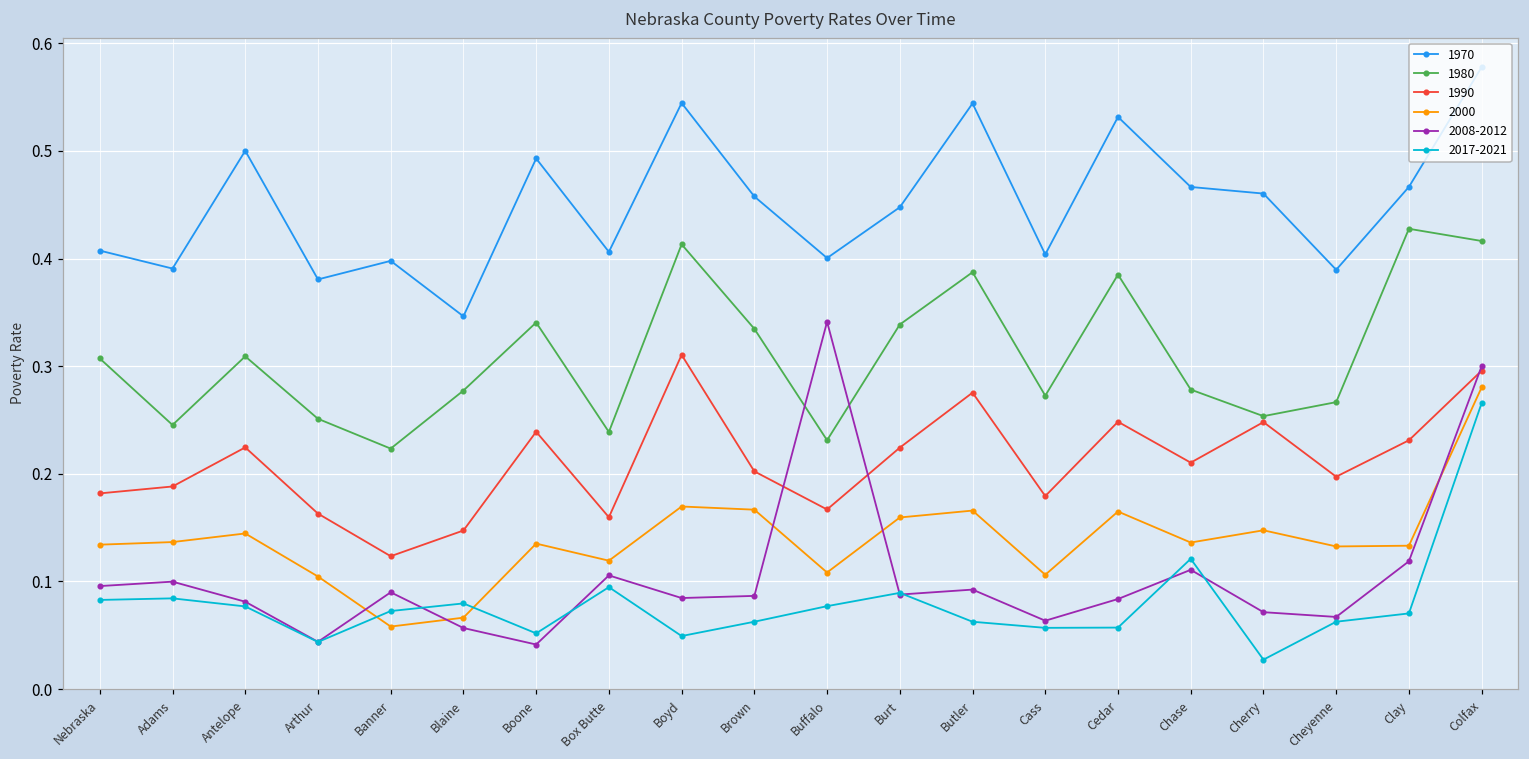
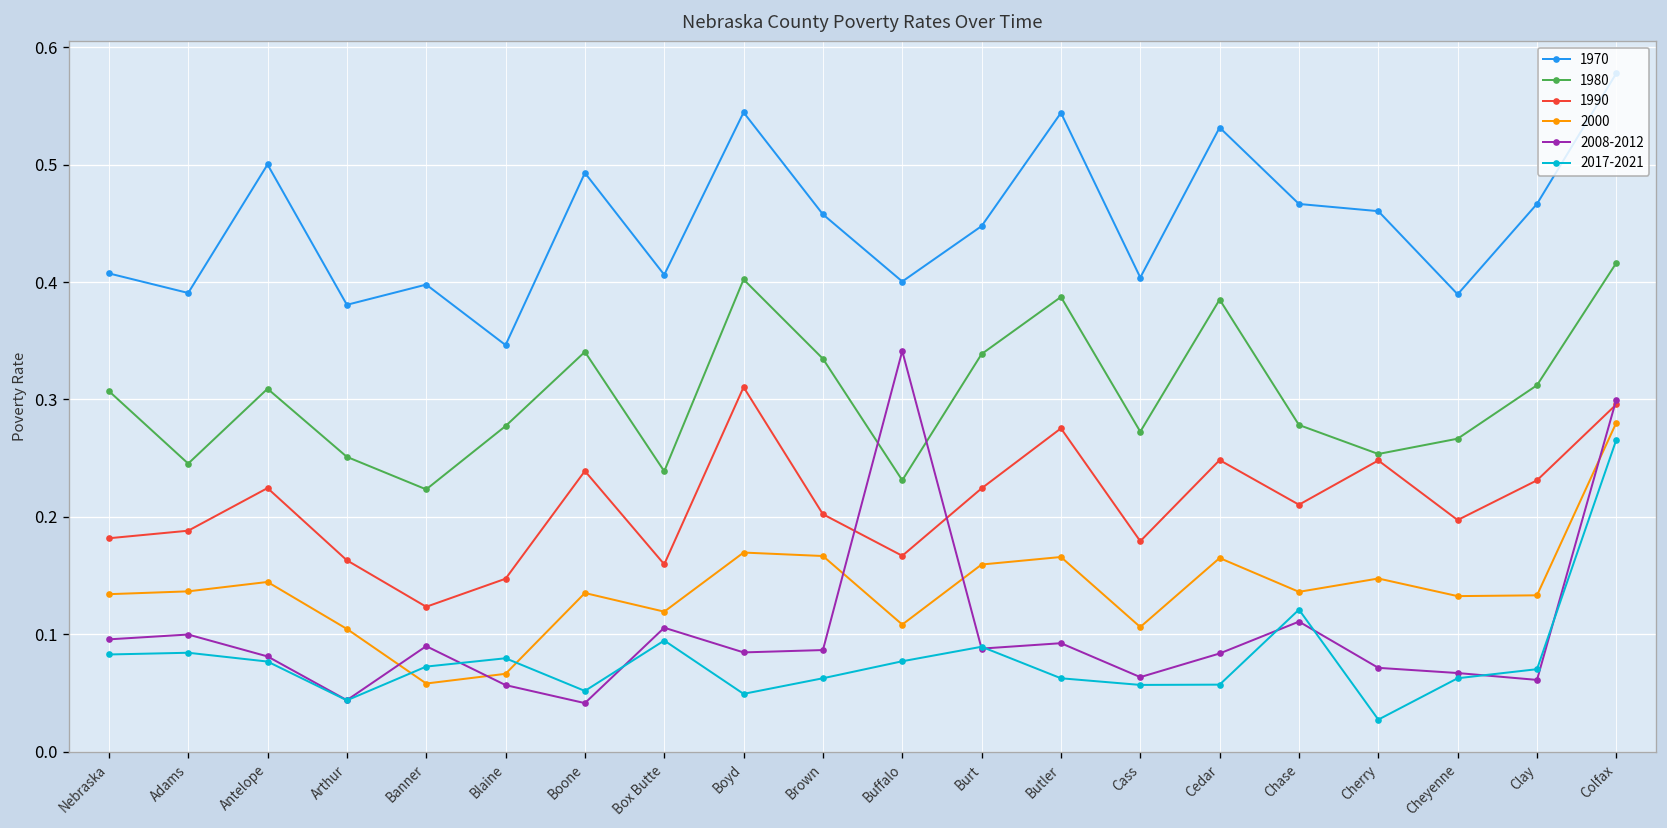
  {
    "1980": {
      "Nebraska": 0.31,
      "Adams": 0.25,
      "Antelope": 0.31,
      "Arthur": 0.25,
      "Banner": 0.22,
      "Blaine": 0.28,
      "Boone": 0.34,
      "Box Butte": 0.24,
-     "Boyd": 0.41,
+     "Boyd": 0.40,
      "Brown": 0.33,
      "Buffalo": 0.23,
      "Burt": 0.34,
      "Butler": 0.39,
      "Cass": 0.27,
      "Cedar": 0.39,
      "Chase": 0.28,
      "Cherry": 0.25,
      "Cheyenne": 0.27,
-     "Clay": 0.43,
+     "Clay": 0.31,
      "Colfax": 0.42
    },
    "1990": {
      "Nebraska": 0.18,
      "Adams": 0.19,
      "Antelope": 0.22,
      "Arthur": 0.16,
      "Banner": 0.12,
      "Blaine": 0.15,
      "Boone": 0.24,
      "Box Butte": 0.16,
      "Boyd": 0.31,
      "Brown": 0.20,
      "Buffalo": 0.17,
      "Burt": 0.22,
      "Butler": 0.28,
      "Cass": 0.18,
      "Cedar": 0.25,
      "Chase": 0.21,
      "Cherry": 0.25,
      "Cheyenne": 0.20,
      "Clay": 0.23,
      "Colfax": 0.30
    },
    "2000": {
      "Nebraska": 0.13,
      "Adams": 0.14,
      "Antelope": 0.14,
      "Arthur": 0.10,
      "Banner": 0.06,
      "Blaine": 0.07,
      "Boone": 0.14,
      "Box Butte": 0.12,
      "Boyd": 0.17,
      "Brown": 0.17,
      "Buffalo": 0.11,
      "Burt": 0.16,
      "Butler": 0.17,
      "Cass": 0.11,
      "Cedar": 0.16,
      "Chase": 0.14,
      "Cherry": 0.15,
      "Cheyenne": 0.13,
      "Clay": 0.13,
      "Colfax": 0.28
    },
    "2008-2012": {
      "Nebraska": 0.10,
      "Adams": 0.10,
      "Antelope": 0.08,
      "Banner": 0.09,
      "Blaine": 0.06,
      "Boone": 0.04,
      "Box Butte": 0.11,
      "Boyd": 0.08,
      "Brown": 0.09,
      "Buffalo": 0.34,
      "Butler": 0.09,
      "Cass": 0.06,
      "Cedar": 0.08,
      "Chase": 0.11,
      "Cherry": 0.07,
      "Cheyenne": 0.07,
-     "Clay": 0.12,
+     "Clay": 0.06,
      "Colfax": 0.30
    }
  }
